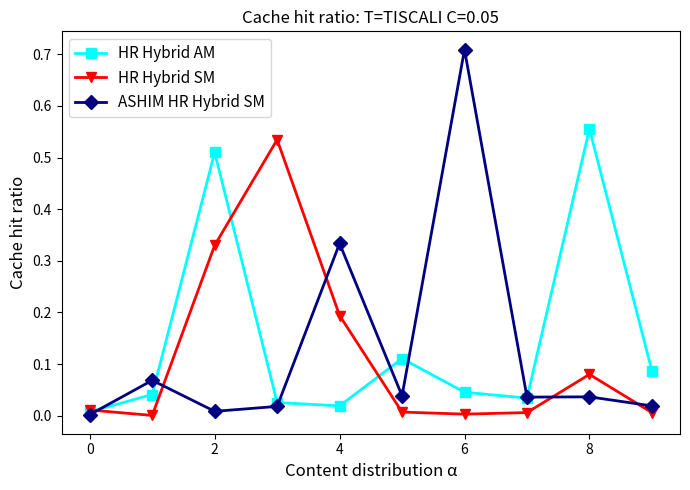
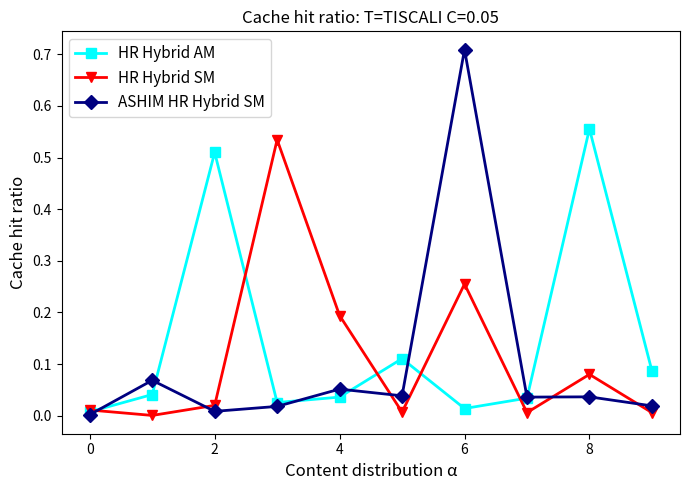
  {
    "HR Hybrid AM": {
      "2": 0.51,
-     "4": 0.02,
-     "6": 0.05,
+     "4": 0.04,
+     "6": 0.01,
      "8": 0.56
    },
    "HR Hybrid SM": {
-     "2": 0.33,
+     "2": 0.02,
      "4": 0.19,
-     "6": 0.00,
+     "6": 0.26,
      "8": 0.08
    },
    "ASHIM HR Hybrid SM": {
      "0": 0.00,
      "2": 0.01,
-     "4": 0.33,
+     "4": 0.05,
      "6": 0.71,
      "8": 0.04
    }
  }
